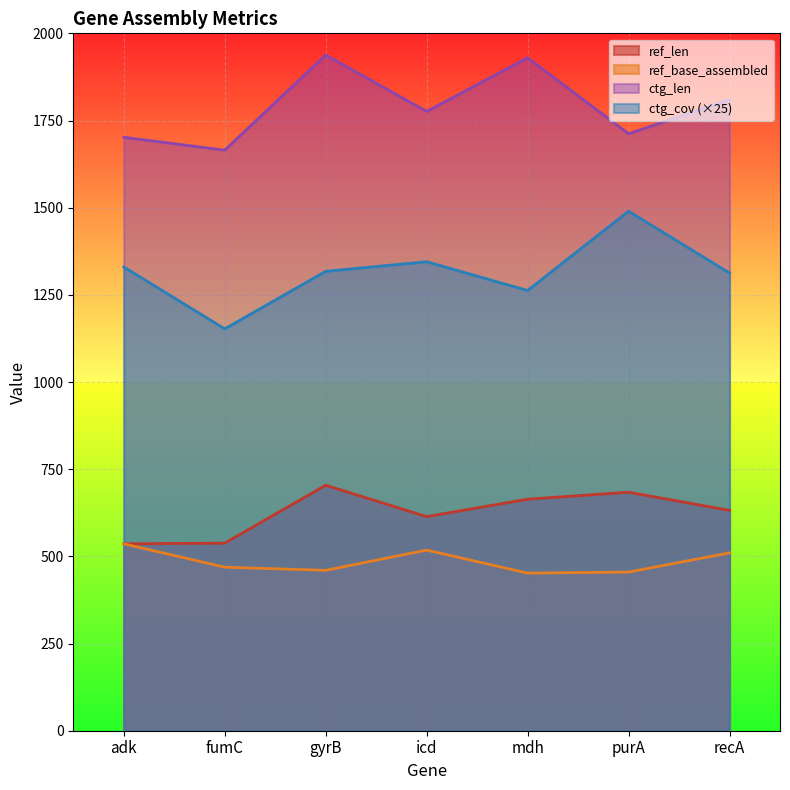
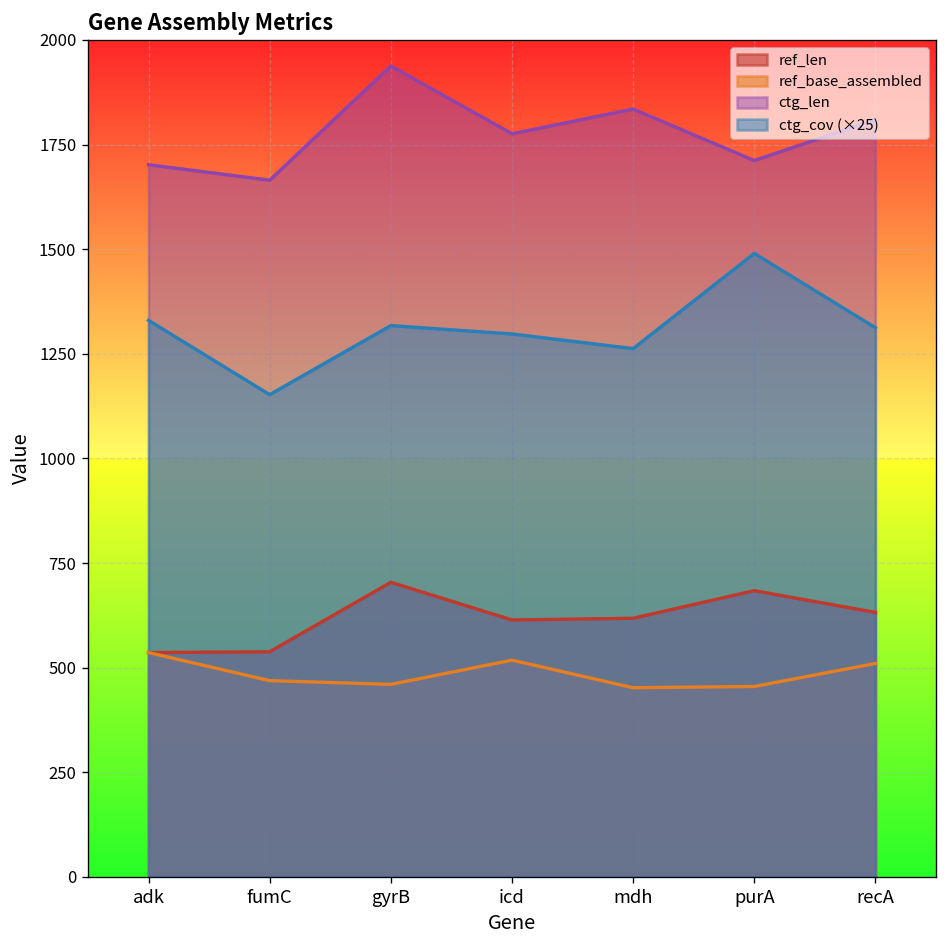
  {
    "ref_len": {
      "fumC": 540,
      "gyrB": 700,
      "icd": 610,
-     "mdh": 660,
+     "mdh": 620,
      "purA": 680,
      "recA": 630
    },
    "ref_base_assembled": {
      "fumC": 470,
      "gyrB": 460,
      "icd": 520,
      "mdh": 450,
      "purA": 460,
      "recA": 510
    },
    "ctg_len": {
      "adk": 1700,
      "fumC": 1670,
      "gyrB": 1940,
      "icd": 1780,
-     "mdh": 1930,
+     "mdh": 1840,
      "purA": 1710
    },
    "ctg_cov (×25)": {
      "adk": 1330,
      "fumC": 1150,
      "gyrB": 1320,
-     "icd": 1350,
+     "icd": 1300,
      "mdh": 1260,
      "purA": 1490,
      "recA": 1310
    }
  }
